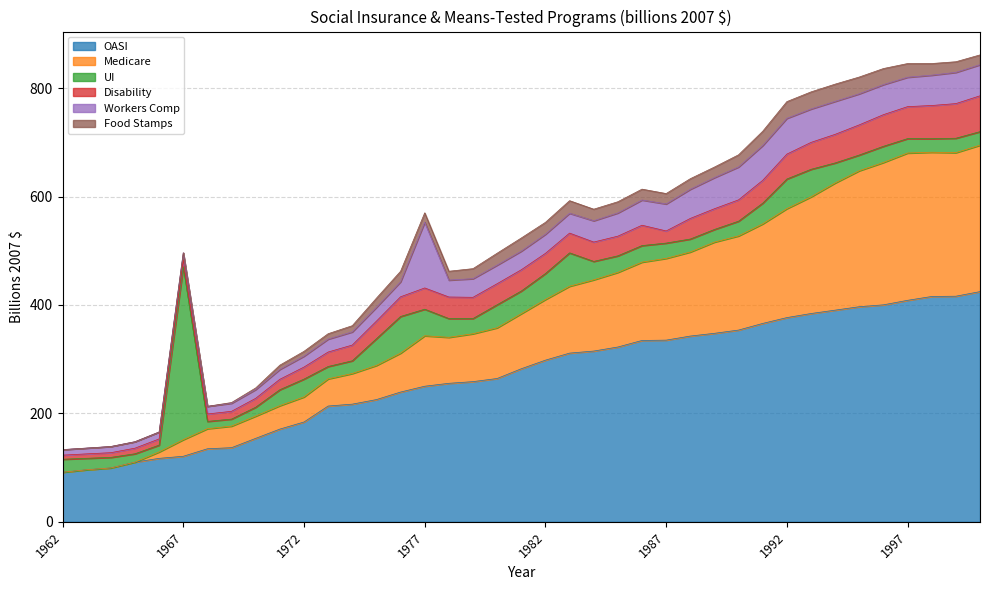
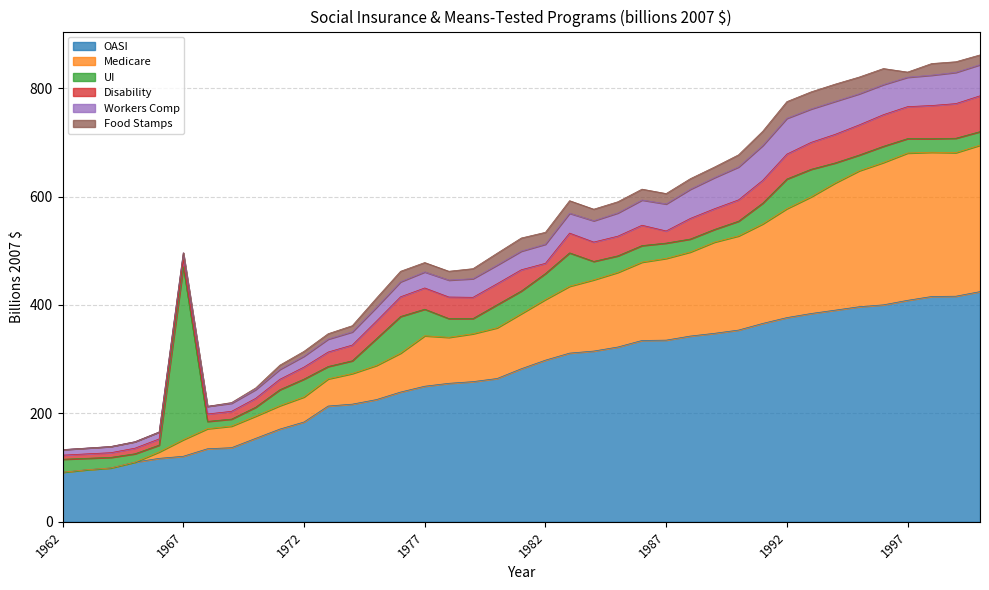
  {
    "OASI": {
      "1967": 120,
      "1972": 180,
      "1977": 250,
      "1982": 300,
      "1987": 340,
      "1992": 380,
      "1997": 410
    },
    "Medicare": {
      "1967": 30,
      "1972": 50,
      "1977": 90,
      "1982": 110,
      "1987": 150,
      "1992": 200,
      "1997": 270
    },
    "UI": {
      "1962": 20,
      "1967": 320,
      "1972": 30,
      "1977": 50,
      "1982": 50,
      "1987": 30,
      "1992": 50,
      "1997": 30
    },
    "Disability": {
      "1962": 10,
      "1967": 10,
      "1972": 20,
      "1977": 40,
-     "1982": 40,
+     "1982": 20,
      "1987": 20,
      "1992": 50,
      "1997": 60
    },
    "Workers Comp": {
      "1972": 20,
-     "1977": 120,
+     "1977": 30,
      "1982": 40,
      "1987": 50,
      "1992": 70,
      "1997": 50
    },
    "Food Stamps": {
      "1972": 10,
      "1977": 20,
      "1982": 20,
      "1987": 20,
      "1992": 30,
-     "1997": 30
+     "1997": 10
    }
  }
